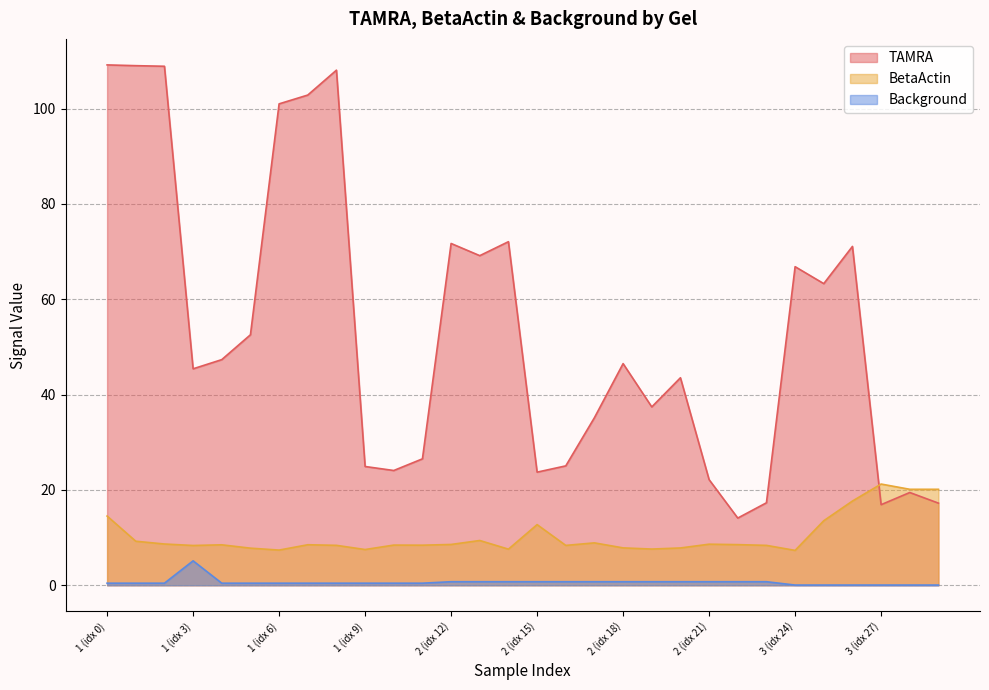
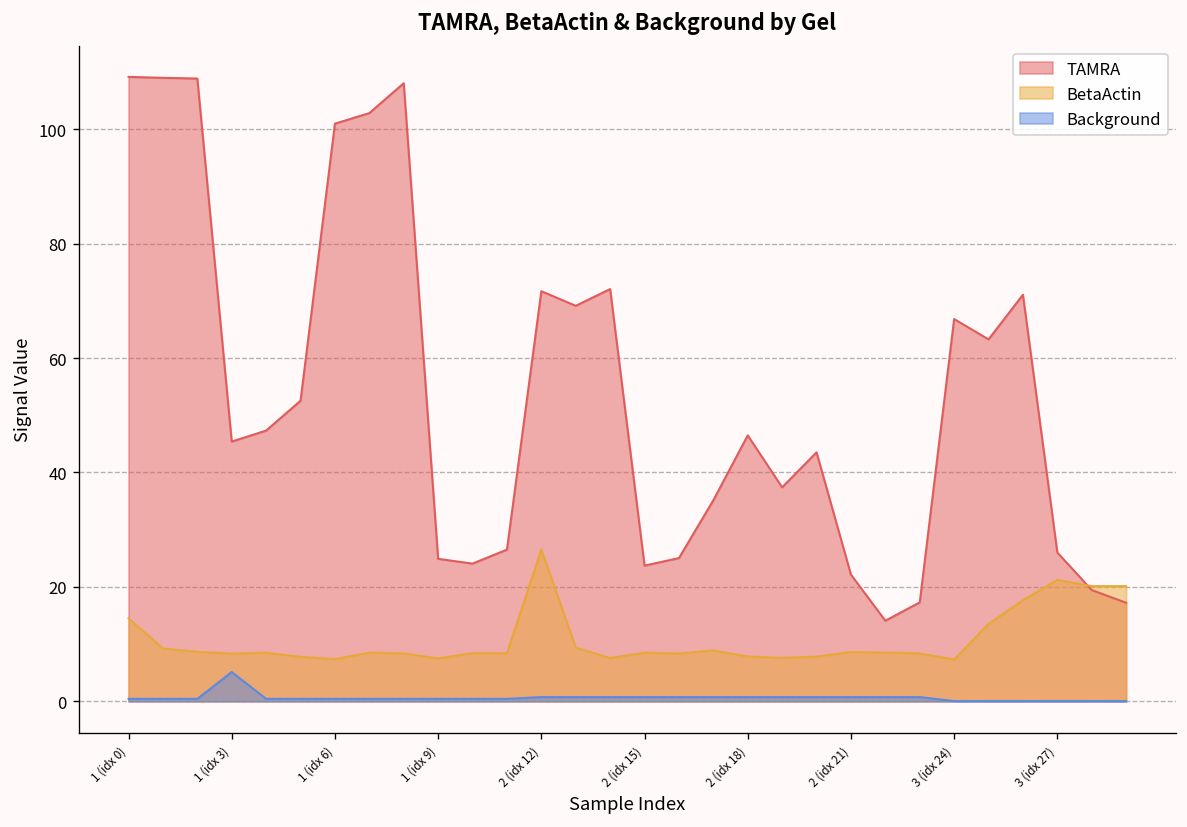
  {
    "TAMRA": {
      "1 (idx 0)": 109,
      "1 (idx 3)": 45,
      "1 (idx 6)": 101,
      "1 (idx 9)": 25,
      "2 (idx 12)": 72,
      "2 (idx 15)": 24,
      "2 (idx 18)": 46,
      "2 (idx 21)": 22,
      "3 (idx 24)": 67,
-     "3 (idx 27)": 17
+     "3 (idx 27)": 26
    },
    "BetaActin": {
      "1 (idx 0)": 15,
      "1 (idx 3)": 8,
      "1 (idx 6)": 7,
      "1 (idx 9)": 7,
-     "2 (idx 12)": 9,
-     "2 (idx 15)": 13,
+     "2 (idx 12)": 27,
+     "2 (idx 15)": 8,
      "2 (idx 18)": 8,
      "2 (idx 21)": 9,
      "3 (idx 24)": 7,
      "3 (idx 27)": 21
    },
    "Background": {
      "1 (idx 0)": 0,
      "1 (idx 3)": 5,
      "1 (idx 6)": 0,
      "1 (idx 9)": 0,
      "2 (idx 12)": 1,
      "2 (idx 15)": 1,
      "2 (idx 18)": 1,
      "2 (idx 21)": 1,
      "3 (idx 24)": 0,
      "3 (idx 27)": 0
    }
  }
